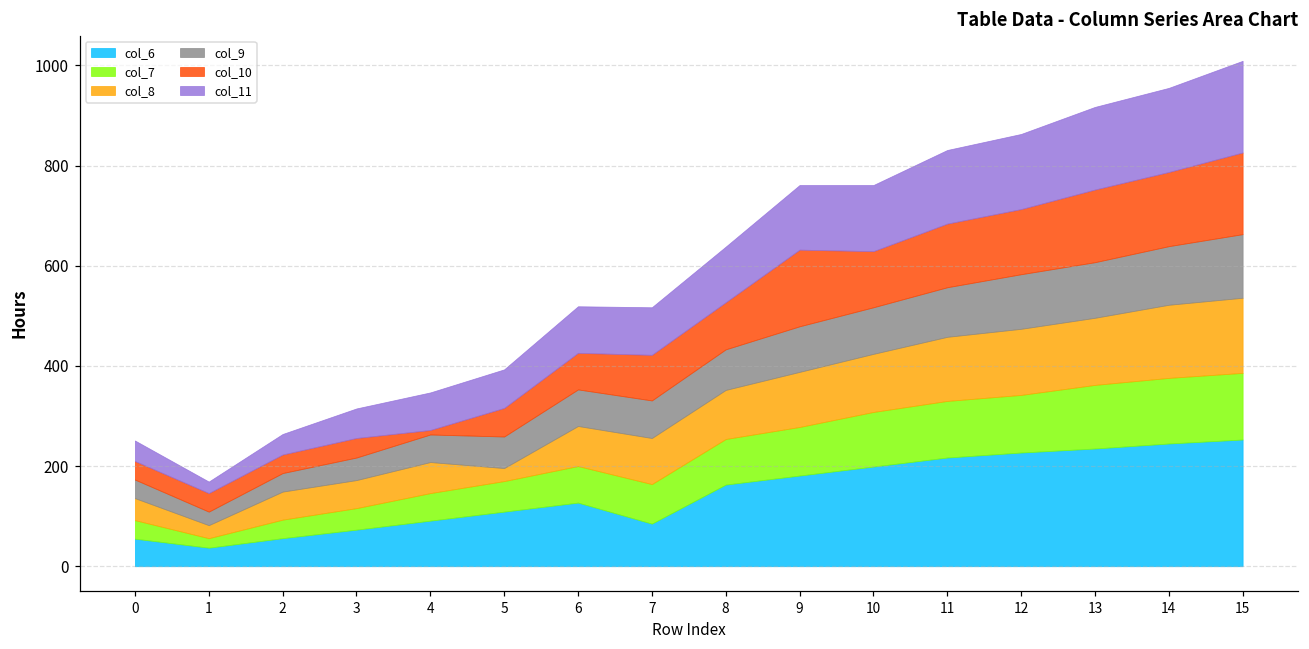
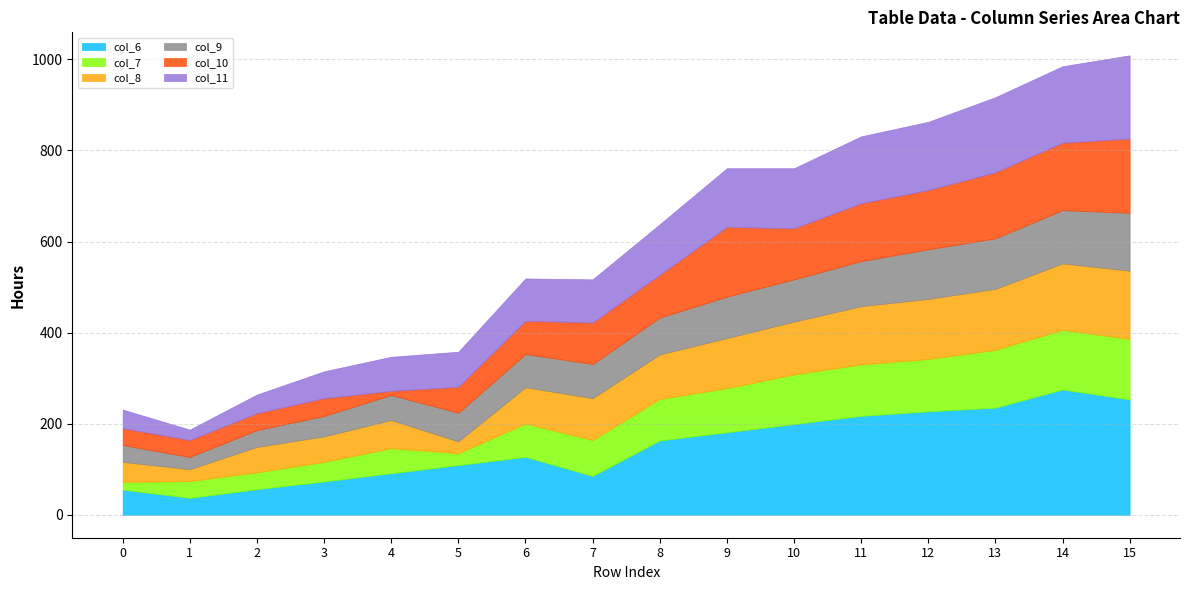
  {
    "col_6": {
      "0": 60,
      "1": 40,
      "2": 60,
      "3": 70,
      "4": 90,
      "5": 110,
      "6": 130,
      "7": 90,
      "8": 160,
      "9": 180,
      "10": 200,
      "11": 220,
      "12": 230,
      "13": 240,
-     "14": 250,
+     "14": 280,
      "15": 250
    },
    "col_7": {
-     "0": 40,
-     "1": 20,
+     "0": 20,
+     "1": 40,
      "2": 40,
      "3": 40,
      "4": 60,
-     "5": 60,
+     "5": 30,
      "6": 70,
      "7": 80,
      "8": 90,
      "9": 100,
      "10": 110,
      "11": 110,
      "12": 120,
      "13": 130,
      "14": 130,
      "15": 130
    },
    "col_8": {
      "0": 40,
      "1": 30,
      "2": 60,
      "3": 60,
      "4": 60,
      "5": 30,
      "6": 80,
      "7": 90,
      "8": 100,
      "9": 110,
      "10": 120,
      "11": 130,
      "12": 130,
      "13": 130,
      "14": 150,
      "15": 150
    },
    "col_9": {
      "0": 40,
      "1": 30,
      "2": 40,
      "3": 50,
      "4": 60,
      "5": 60,
      "6": 70,
      "7": 80,
      "8": 80,
      "9": 90,
      "10": 90,
      "11": 100,
      "12": 110,
      "13": 110,
      "14": 120,
      "15": 130
    },
    "col_10": {
      "0": 40,
      "1": 40,
      "2": 40,
      "3": 40,
      "4": 10,
      "5": 60,
      "6": 70,
      "7": 90,
      "8": 90,
      "9": 150,
      "10": 110,
      "11": 130,
      "12": 130,
      "13": 150,
      "14": 150,
      "15": 160
    },
    "col_11": {
      "0": 40,
      "1": 20,
      "2": 40,
      "3": 60,
      "4": 80,
      "5": 80,
      "6": 90,
      "7": 100,
      "8": 110,
      "9": 130,
      "10": 130,
      "11": 150,
      "12": 150,
      "13": 170,
      "14": 170,
      "15": 180
    }
  }
